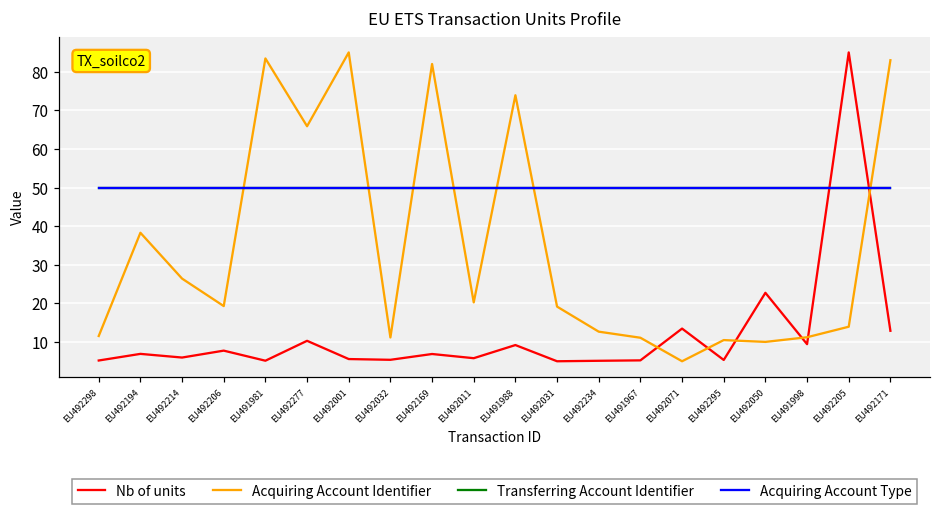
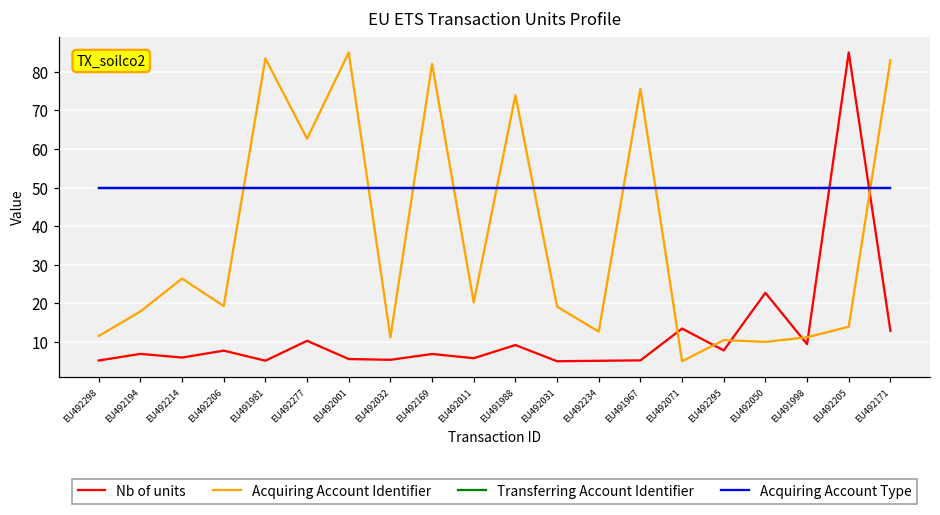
  {
    "Nb of units": {
      "EU492298": 5,
      "EU492194": 7,
      "EU492214": 6,
      "EU492206": 8,
      "EU491981": 5,
      "EU492277": 10,
      "EU492001": 6,
      "EU492032": 5,
      "EU492169": 7,
      "EU492011": 6,
      "EU491988": 9,
      "EU492031": 5,
      "EU492234": 5,
      "EU491967": 5,
      "EU492071": 13,
-     "EU492295": 5,
+     "EU492295": 8,
      "EU492050": 23,
      "EU491998": 9,
      "EU492205": 85,
      "EU492171": 13
    },
    "Acquiring Account Identifier": {
      "EU492298": 12,
-     "EU492194": 38,
+     "EU492194": 18,
      "EU492214": 26,
      "EU492206": 19,
      "EU491981": 83,
-     "EU492277": 66,
+     "EU492277": 63,
      "EU492001": 85,
      "EU492032": 11,
      "EU492169": 82,
      "EU492011": 20,
      "EU491988": 74,
      "EU492031": 19,
      "EU492234": 13,
-     "EU491967": 11,
+     "EU491967": 76,
      "EU492071": 5,
      "EU492295": 10,
      "EU492050": 10,
      "EU491998": 11,
      "EU492205": 14,
      "EU492171": 83
    },
    "Acquiring Account Type": {
      "EU492298": 50,
      "EU492194": 50,
      "EU492214": 50,
      "EU492206": 50,
      "EU491981": 50,
      "EU492277": 50,
      "EU492001": 50,
      "EU492032": 50,
      "EU492169": 50,
      "EU492011": 50,
      "EU491988": 50,
      "EU492031": 50,
      "EU492234": 50,
      "EU491967": 50,
      "EU492071": 50,
      "EU492295": 50,
      "EU492050": 50,
      "EU491998": 50,
      "EU492205": 50,
      "EU492171": 50
    }
  }
